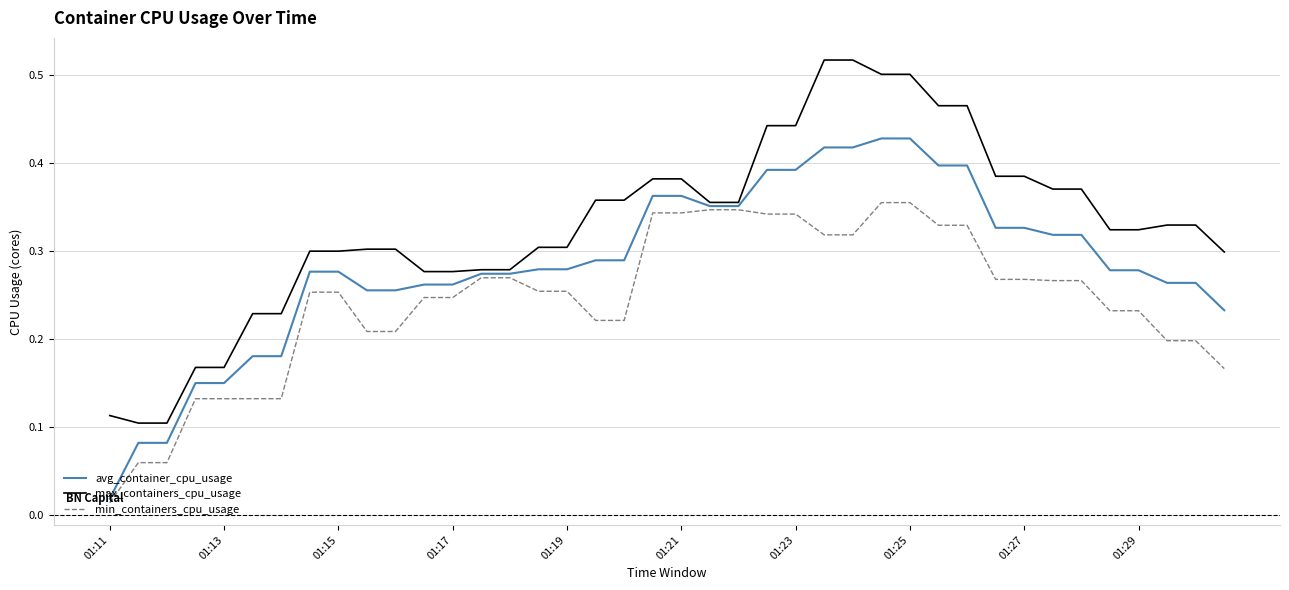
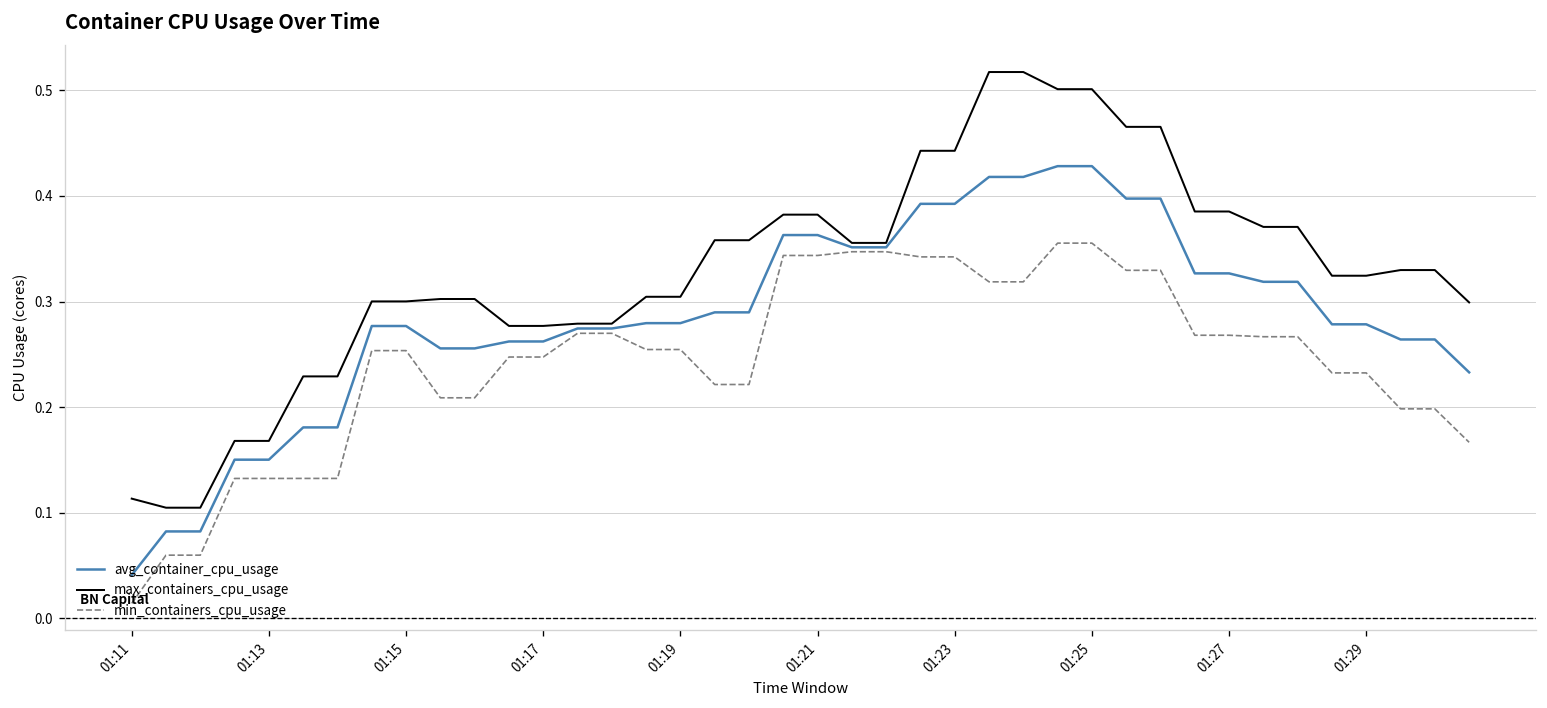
  {
    "avg_container_cpu_usage": {
-     "01:11": 0.02
+     "01:11": 0.04
    },
    "max_containers_cpu_usage": {
      "01:11": 0.11
    },
    "min_containers_cpu_usage": {
      "01:11": 0.01
    }
  }
